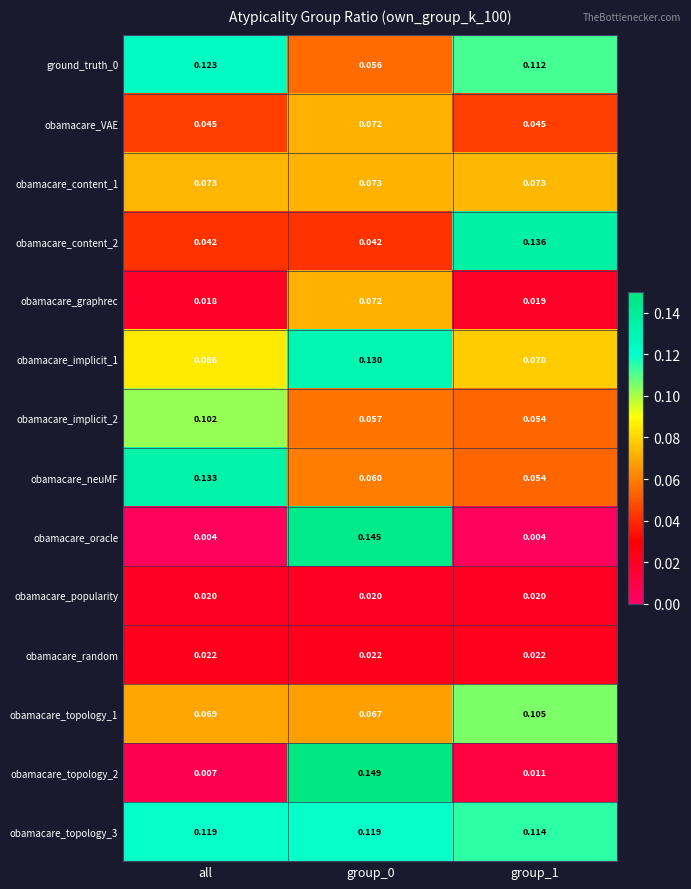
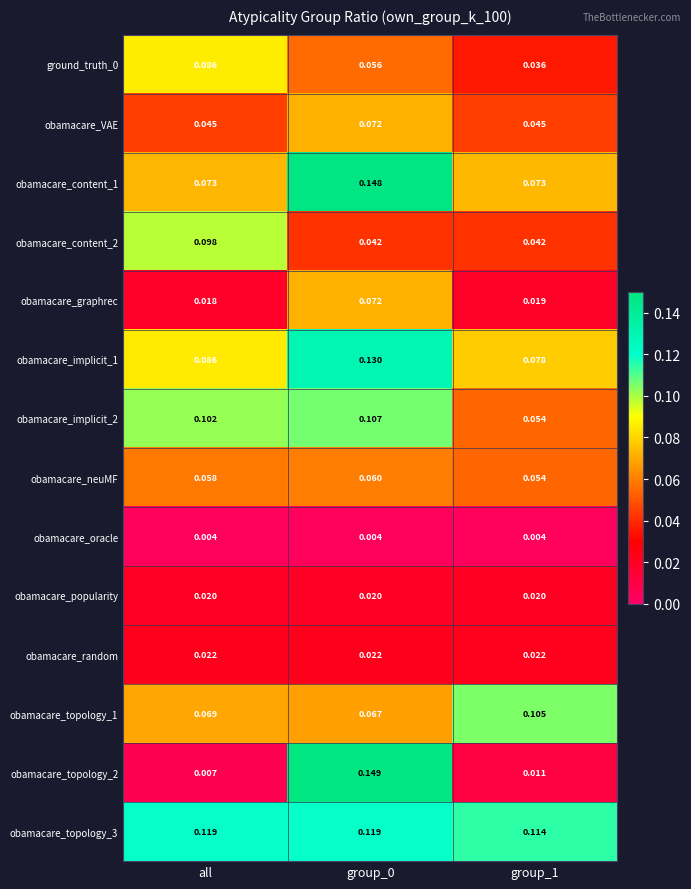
  {
    "ground_truth_0": {
-     "all": 0.123,
+     "all": 0.086,
      "group_0": 0.056,
-     "group_1": 0.112
+     "group_1": 0.036
    },
    "obamacare_VAE": {
      "all": 0.045,
      "group_0": 0.072,
      "group_1": 0.045
    },
    "obamacare_content_1": {
      "all": 0.073,
-     "group_0": 0.073,
+     "group_0": 0.148,
      "group_1": 0.073
    },
    "obamacare_content_2": {
-     "all": 0.042,
+     "all": 0.098,
      "group_0": 0.042,
-     "group_1": 0.136
+     "group_1": 0.042
    },
    "obamacare_graphrec": {
      "all": 0.018,
      "group_0": 0.072,
      "group_1": 0.019
    },
    "obamacare_implicit_1": {
      "all": 0.086,
      "group_0": 0.130,
      "group_1": 0.078
    },
    "obamacare_implicit_2": {
      "all": 0.102,
-     "group_0": 0.057,
+     "group_0": 0.107,
      "group_1": 0.054
    },
    "obamacare_neuMF": {
-     "all": 0.133,
+     "all": 0.058,
      "group_0": 0.060,
      "group_1": 0.054
    },
    "obamacare_oracle": {
      "all": 0.004,
-     "group_0": 0.145,
+     "group_0": 0.004,
      "group_1": 0.004
    },
    "obamacare_popularity": {
      "all": 0.020,
      "group_0": 0.020,
      "group_1": 0.020
    },
    "obamacare_random": {
      "all": 0.022,
      "group_0": 0.022,
      "group_1": 0.022
    },
    "obamacare_topology_1": {
      "all": 0.069,
      "group_0": 0.067,
      "group_1": 0.105
    },
    "obamacare_topology_2": {
      "all": 0.007,
      "group_0": 0.149,
      "group_1": 0.011
    },
    "obamacare_topology_3": {
      "all": 0.119,
      "group_0": 0.119,
      "group_1": 0.114
    }
  }
